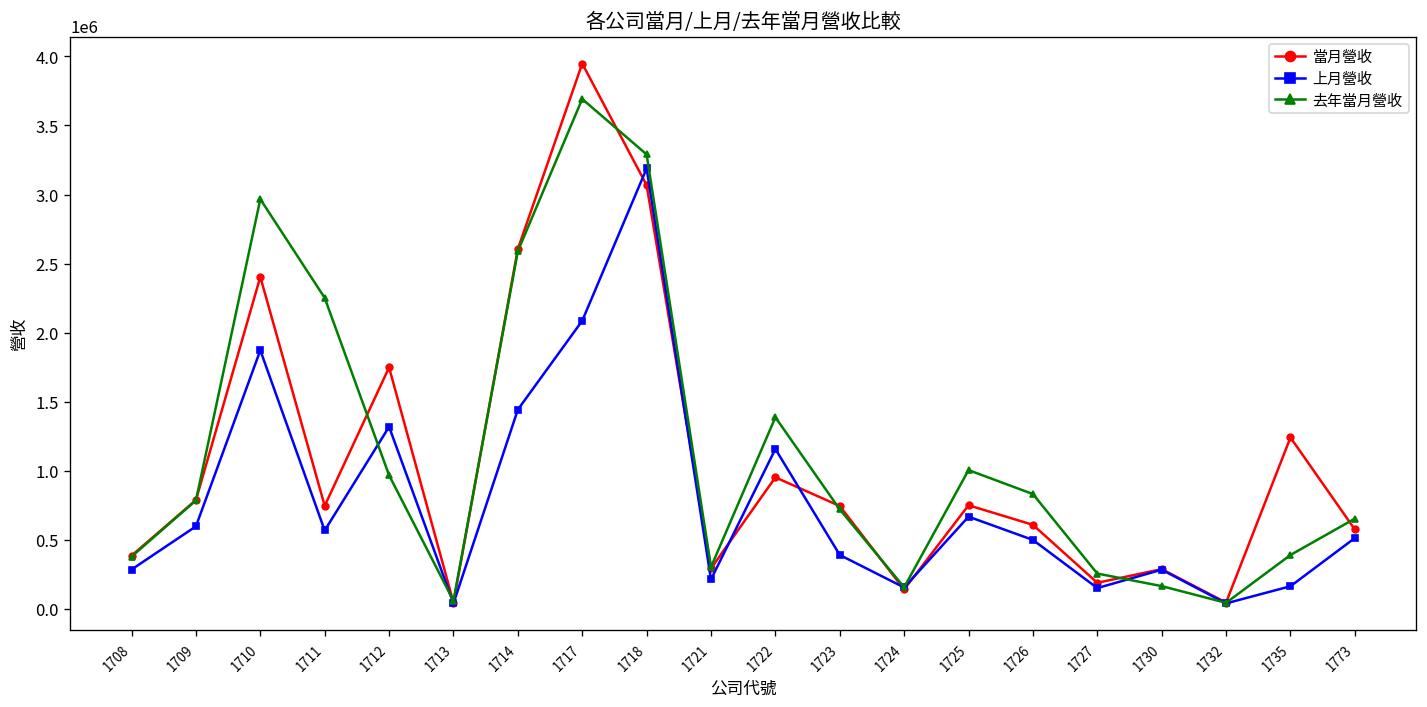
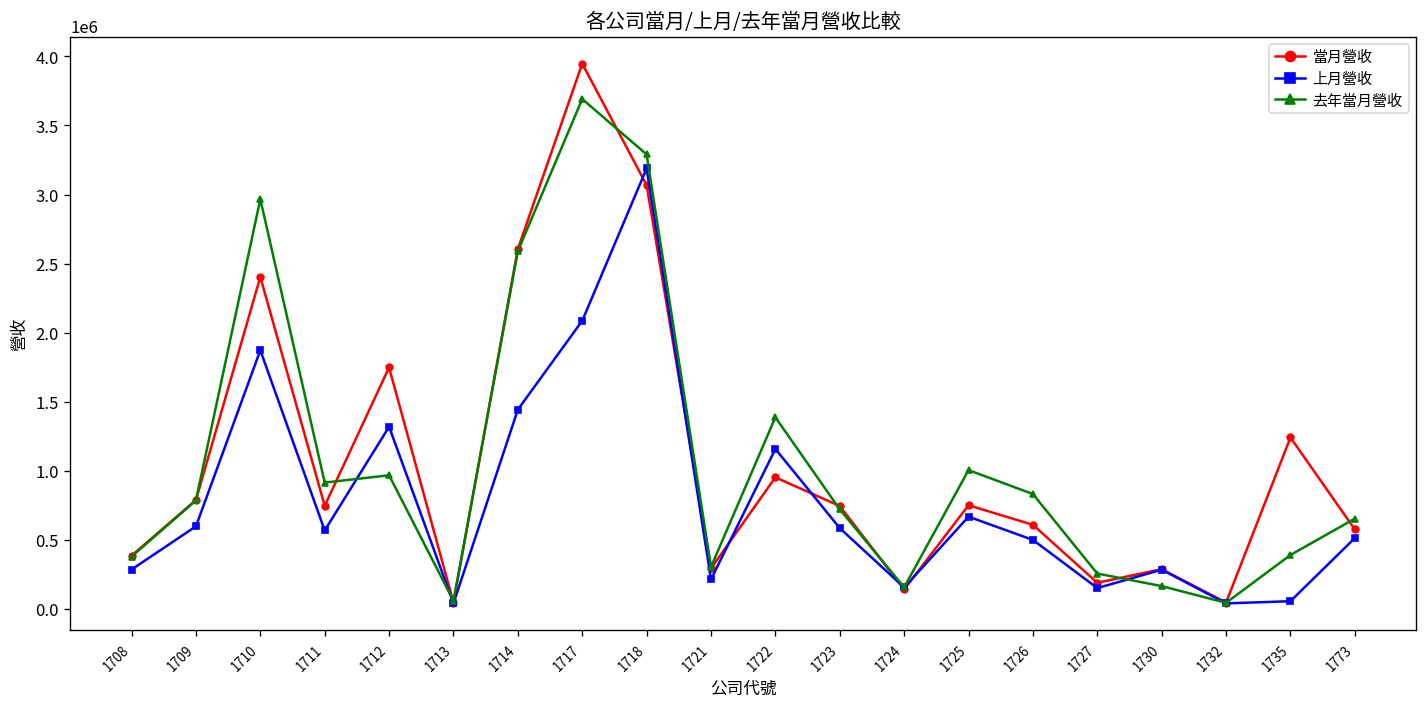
  {
    "當月營收": {
      "1710": 2400000,
      "1711": 750000,
      "1712": 1750000,
      "1717": 3950000,
      "1718": 3070000,
      "1722": 950000,
      "1723": 740000,
      "1725": 750000,
      "1726": 610000,
      "1727": 190000,
      "1735": 1240000,
      "1773": 570000
    },
    "上月營收": {
      "1708": 280000,
      "1709": 600000,
      "1710": 1870000,
      "1711": 570000,
      "1712": 1320000,
      "1714": 1440000,
      "1717": 2090000,
      "1718": 3190000,
      "1721": 210000,
      "1722": 1160000,
-     "1723": 390000,
+     "1723": 580000,
      "1725": 670000,
      "1726": 500000,
      "1727": 150000,
-     "1735": 160000,
+     "1735": 60000,
      "1773": 510000
    },
    "去年當月營收": {
      "1710": 2970000,
-     "1711": 2250000,
+     "1711": 910000,
      "1712": 970000,
      "1717": 3690000,
      "1718": 3290000,
      "1722": 1390000,
      "1723": 720000,
      "1725": 1000000,
      "1726": 830000,
      "1727": 260000,
      "1730": 160000,
      "1735": 390000,
      "1773": 650000
    }
  }
